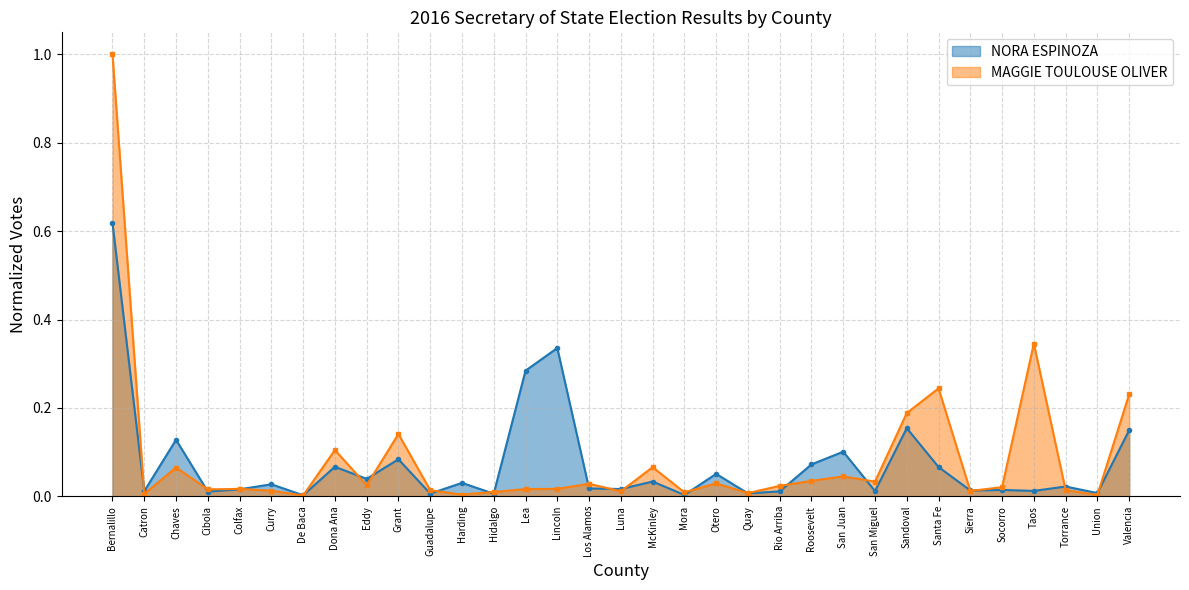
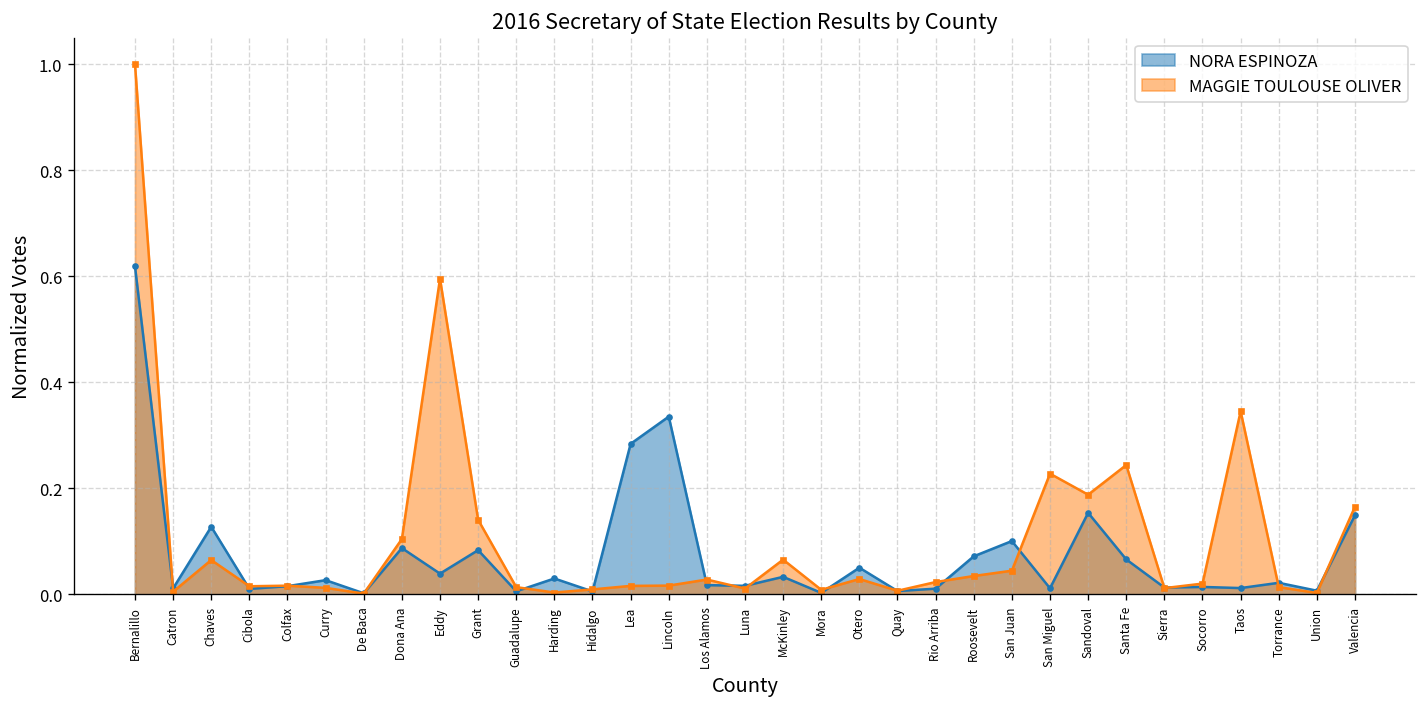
  {
    "NORA ESPINOZA": {
      "Bernalillo": 0.62,
      "Catron": 0.01,
      "Chaves": 0.13,
      "Curry": 0.03,
-     "Dona Ana": 0.07,
+     "Dona Ana": 0.09,
      "Eddy": 0.04,
      "Grant": 0.08,
      "Guadalupe": 0.01,
      "Harding": 0.03,
      "Lea": 0.28,
      "Lincoln": 0.34,
      "Los Alamos": 0.02,
      "McKinley": 0.03,
      "Mora": 0.00,
      "Otero": 0.05,
      "Rio Arriba": 0.01,
      "Roosevelt": 0.07,
      "San Juan": 0.10,
      "San Miguel": 0.01,
      "Sandoval": 0.15,
      "Santa Fe": 0.07,
      "Socorro": 0.01,
      "Taos": 0.01,
      "Torrance": 0.02,
      "Valencia": 0.15
    },
    "MAGGIE TOULOUSE OLIVER": {
      "Bernalillo": 1.00,
      "Catron": 0.01,
      "Chaves": 0.06,
      "Curry": 0.01,
      "Dona Ana": 0.10,
-     "Eddy": 0.02,
+     "Eddy": 0.60,
      "Grant": 0.14,
      "Guadalupe": 0.01,
      "Harding": 0.00,
      "Lea": 0.02,
      "Lincoln": 0.02,
      "Los Alamos": 0.03,
      "McKinley": 0.07,
      "Mora": 0.01,
      "Otero": 0.03,
      "Rio Arriba": 0.02,
      "Roosevelt": 0.03,
      "San Juan": 0.04,
-     "San Miguel": 0.03,
+     "San Miguel": 0.23,
      "Sandoval": 0.19,
      "Santa Fe": 0.24,
      "Socorro": 0.02,
      "Taos": 0.35,
      "Torrance": 0.01,
-     "Valencia": 0.23
+     "Valencia": 0.17
    }
  }
